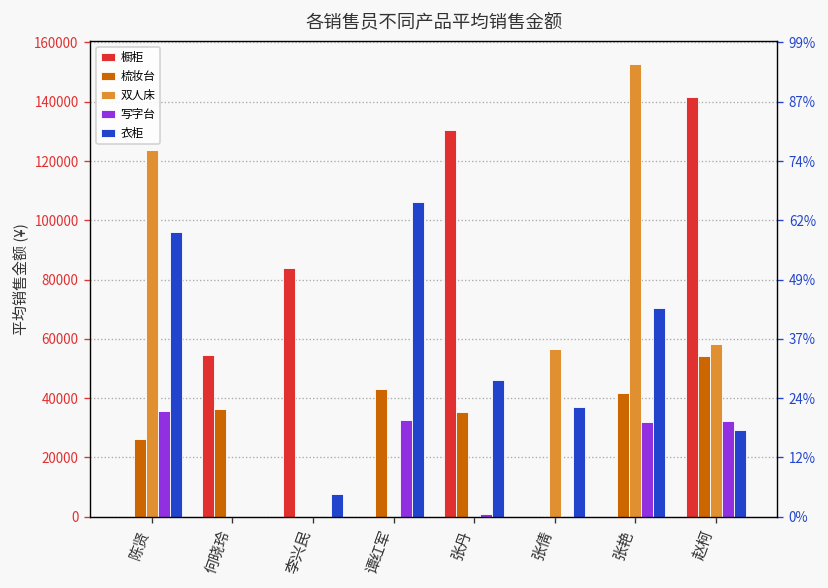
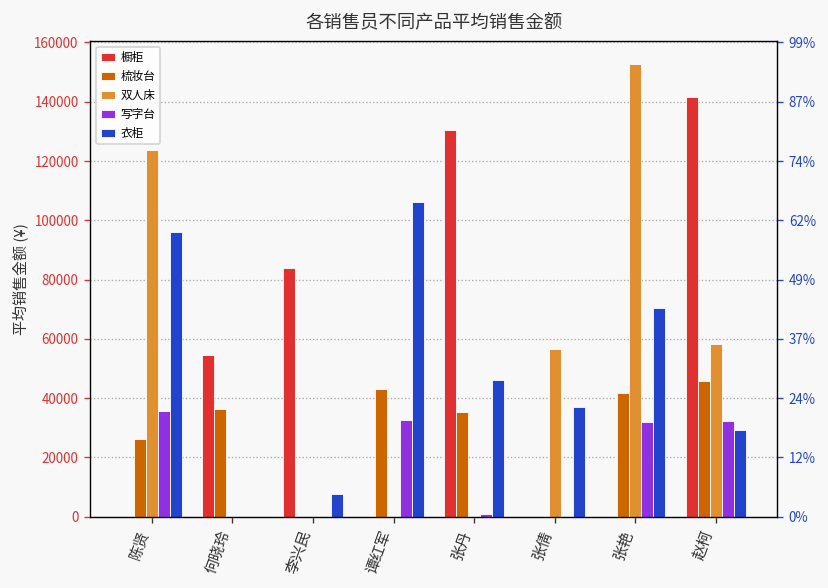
  {
    "橱柜": {
      "陈贤": 0,
      "何晓玲": 54000,
      "李兴民": 84000,
      "谭红军": 0,
      "张丹": 131000,
      "张倩": 0,
      "张艳": 0,
      "赵柯": 142000
    },
    "梳妆台": {
      "陈贤": 26000,
      "何晓玲": 36000,
      "李兴民": 0,
      "谭红军": 43000,
      "张丹": 35000,
      "张倩": 0,
      "张艳": 42000,
-     "赵柯": 54000
+     "赵柯": 46000
    },
    "双人床": {
      "陈贤": 124000,
      "何晓玲": 0,
      "李兴民": 0,
      "谭红军": 0,
      "张丹": 0,
      "张倩": 56000,
      "张艳": 153000,
      "赵柯": 58000
    },
    "写字台": {
      "陈贤": 36000,
      "何晓玲": 0,
      "李兴民": 0,
      "谭红军": 33000,
      "张倩": 0,
      "张艳": 32000,
      "赵柯": 32000
    },
    "衣柜": {
      "陈贤": 96000,
      "何晓玲": 0,
      "李兴民": 8000,
      "谭红军": 106000,
      "张丹": 46000,
      "张倩": 37000,
      "张艳": 70000,
      "赵柯": 29000
    }
  }
